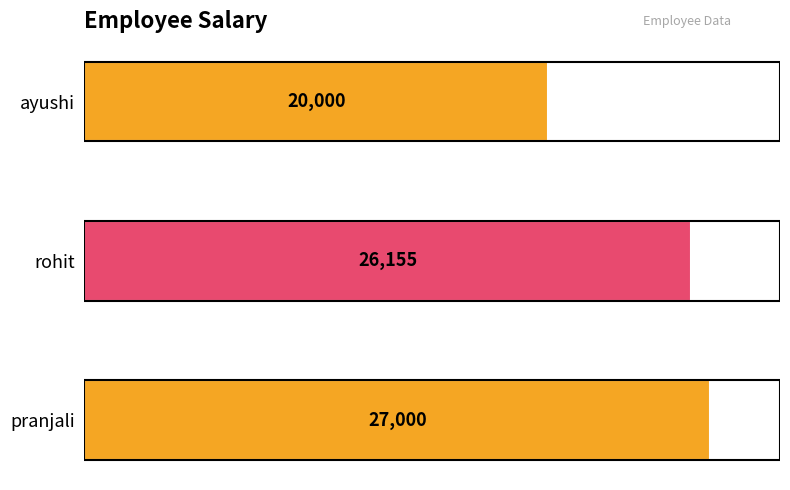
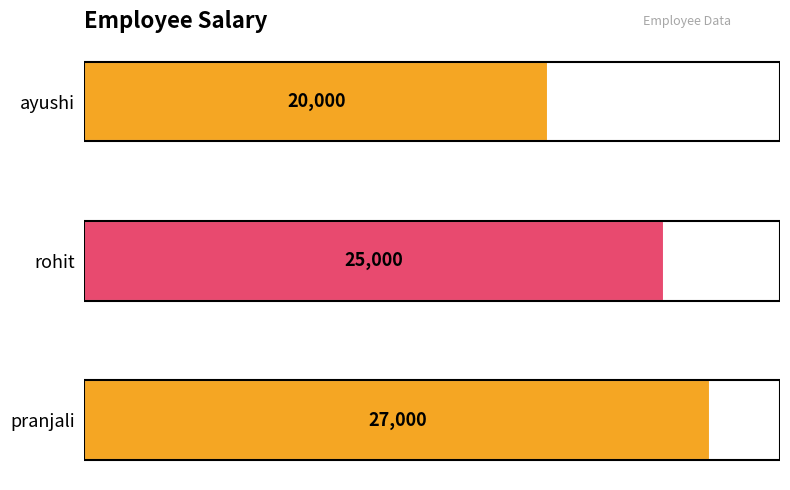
  {
    "ayushi": "20,000",
-   "rohit": "26,155",
+   "rohit": "25,000",
    "pranjali": "27,000"
  }
